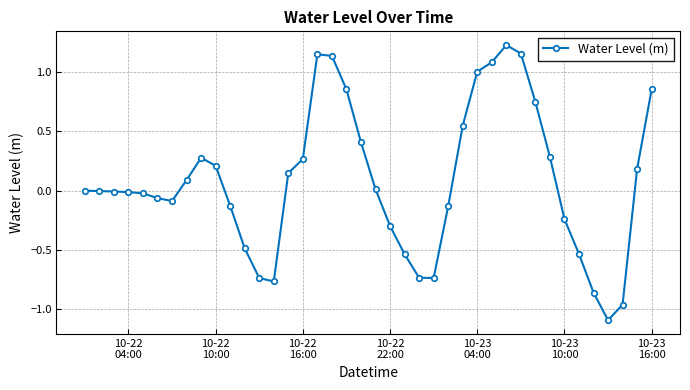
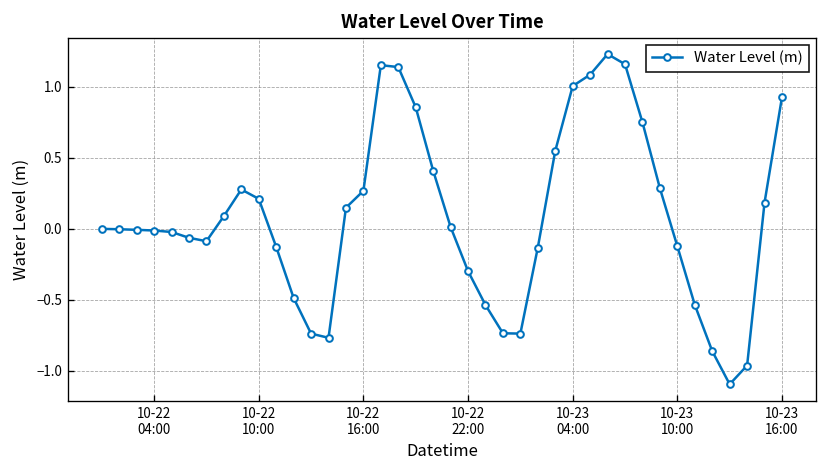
  {
    "10-22 04:00": -0.01,
    "10-22 10:00": 0.21,
    "10-22 16:00": 0.27,
    "10-22 22:00": -0.30,
    "10-23 04:00": 1.00,
-   "10-23 10:00": -0.24,
-   "10-23 16:00": 0.85
+   "10-23 10:00": -0.12,
+   "10-23 16:00": 0.93
  }
